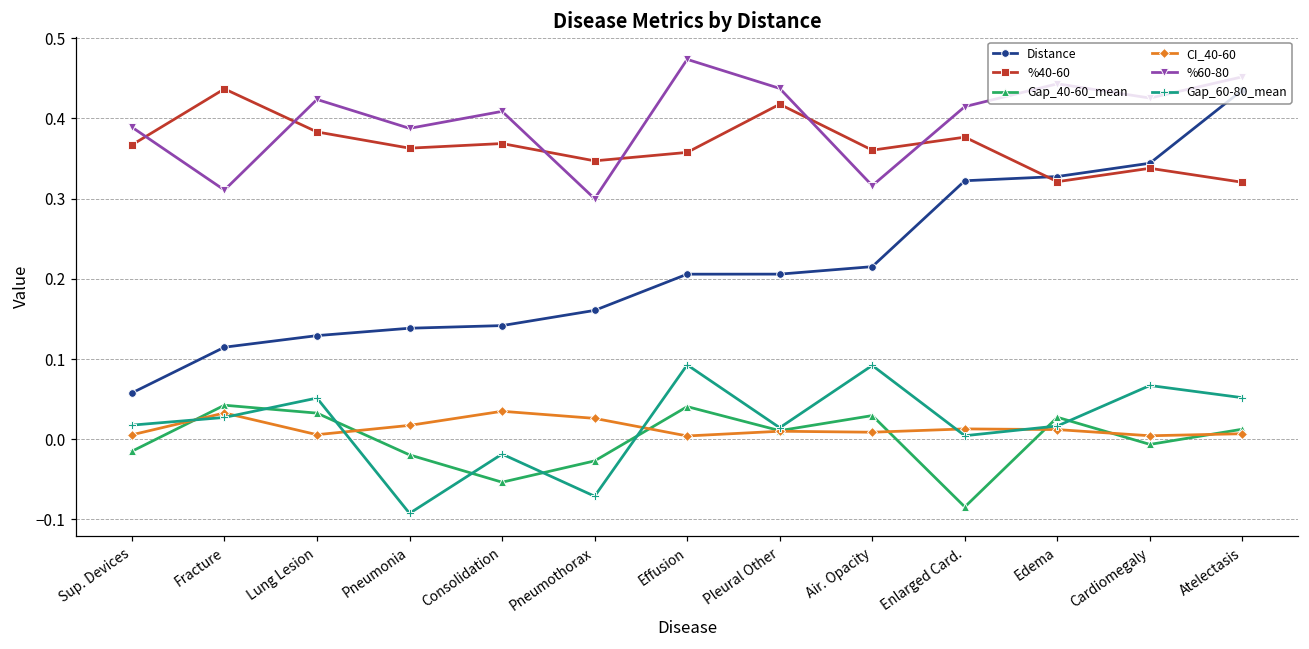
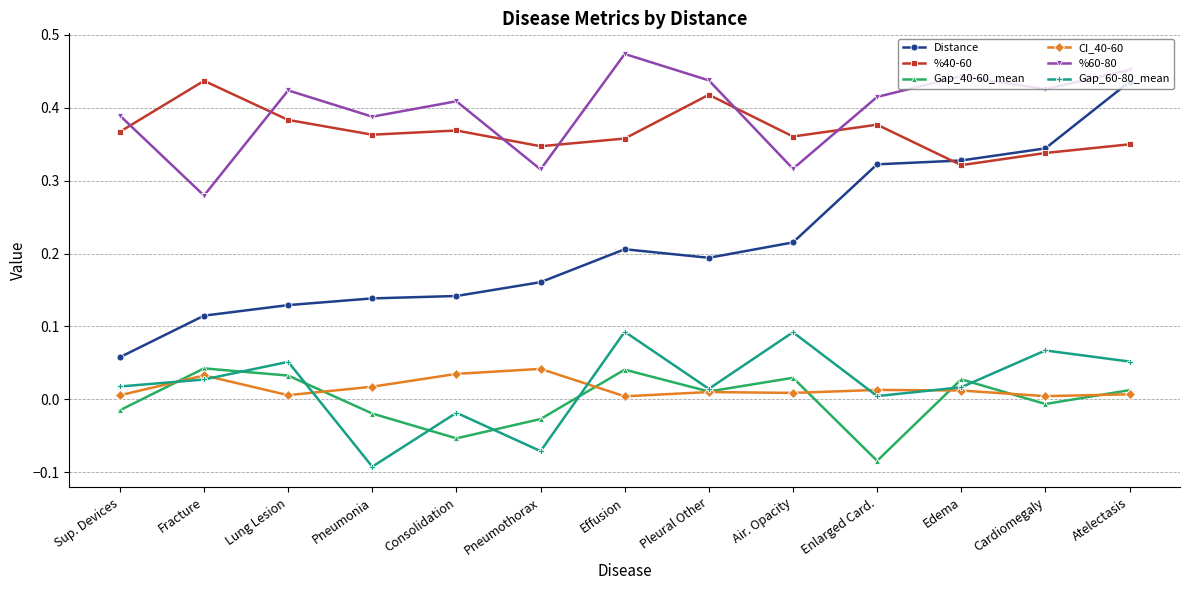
  {
    "Distance": {
      "Sup. Devices": 0.06,
      "Fracture": 0.11,
      "Lung Lesion": 0.13,
      "Pneumonia": 0.14,
      "Consolidation": 0.14,
      "Pneumothorax": 0.16,
      "Effusion": 0.21,
-     "Pleural Other": 0.21,
+     "Pleural Other": 0.19,
      "Air. Opacity": 0.22,
      "Enlarged Card.": 0.32,
      "Edema": 0.33,
      "Cardiomegaly": 0.34
    },
    "%40-60": {
      "Sup. Devices": 0.37,
      "Fracture": 0.44,
      "Lung Lesion": 0.38,
      "Pneumonia": 0.36,
      "Consolidation": 0.37,
      "Pneumothorax": 0.35,
      "Effusion": 0.36,
      "Pleural Other": 0.42,
      "Air. Opacity": 0.36,
      "Enlarged Card.": 0.38,
      "Edema": 0.32,
      "Cardiomegaly": 0.34,
-     "Atelectasis": 0.32
+     "Atelectasis": 0.35
    },
    "CI_40-60": {
      "Sup. Devices": 0.01,
      "Fracture": 0.03,
      "Lung Lesion": 0.01,
      "Pneumonia": 0.02,
      "Consolidation": 0.03,
-     "Pneumothorax": 0.03,
+     "Pneumothorax": 0.04,
      "Effusion": 0.00,
      "Air. Opacity": 0.01,
      "Enlarged Card.": 0.01,
      "Edema": 0.01,
      "Cardiomegaly": 0.00,
      "Atelectasis": 0.01
    },
    "%60-80": {
      "Sup. Devices": 0.39,
-     "Fracture": 0.31,
+     "Fracture": 0.28,
      "Lung Lesion": 0.42,
      "Pneumonia": 0.39,
      "Consolidation": 0.41,
-     "Pneumothorax": 0.30,
+     "Pneumothorax": 0.32,
      "Effusion": 0.47,
      "Pleural Other": 0.44,
      "Air. Opacity": 0.32,
      "Enlarged Card.": 0.41,
      "Cardiomegaly": 0.43
    }
  }
